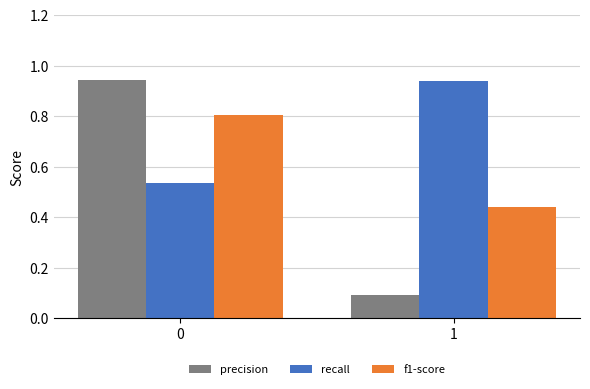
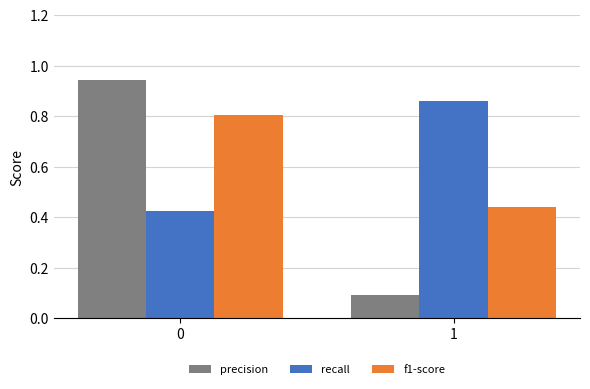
  {
    "precision": {
      "0": 0.94,
      "1": 0.09
    },
    "recall": {
-     "0": 0.54,
-     "1": 0.94
+     "0": 0.42,
+     "1": 0.86
    },
    "f1-score": {
      "0": 0.81,
      "1": 0.44
    }
  }
